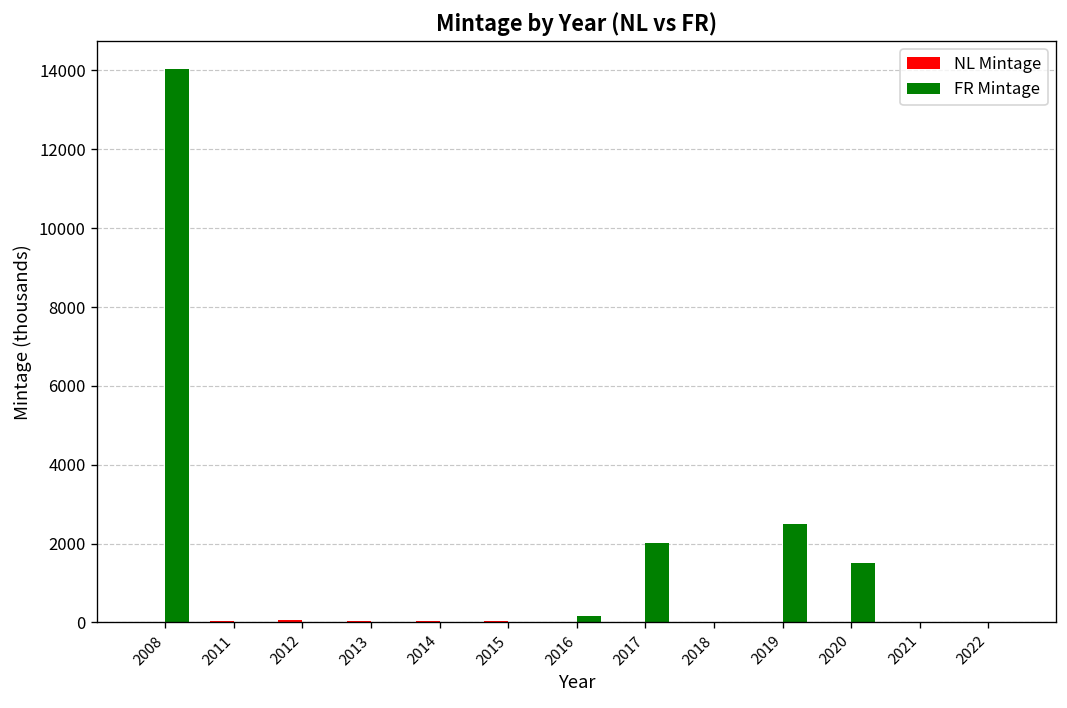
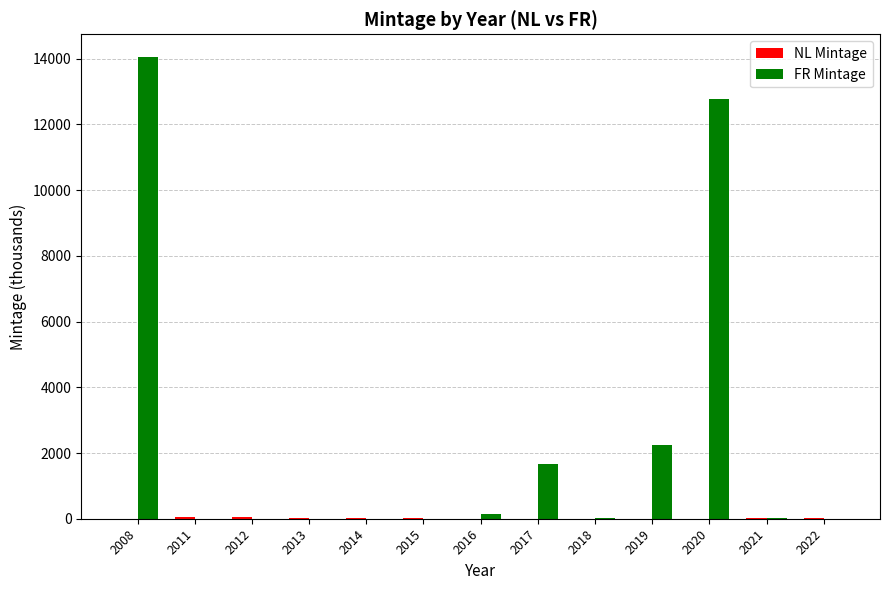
  {
    "NL Mintage": {
      "2008": 0,
      "2016": 0,
      "2017": 0,
      "2018": 0,
      "2019": 0,
      "2020": 0
    },
    "FR Mintage": {
      "2008": 14000,
      "2011": 0,
      "2012": 0,
      "2013": 0,
      "2014": 0,
      "2015": 0,
      "2016": 200,
-     "2017": 2000,
-     "2019": 2500,
-     "2020": 1500,
+     "2017": 1700,
+     "2019": 2200,
+     "2020": 12800,
      "2022": 0
    }
  }
